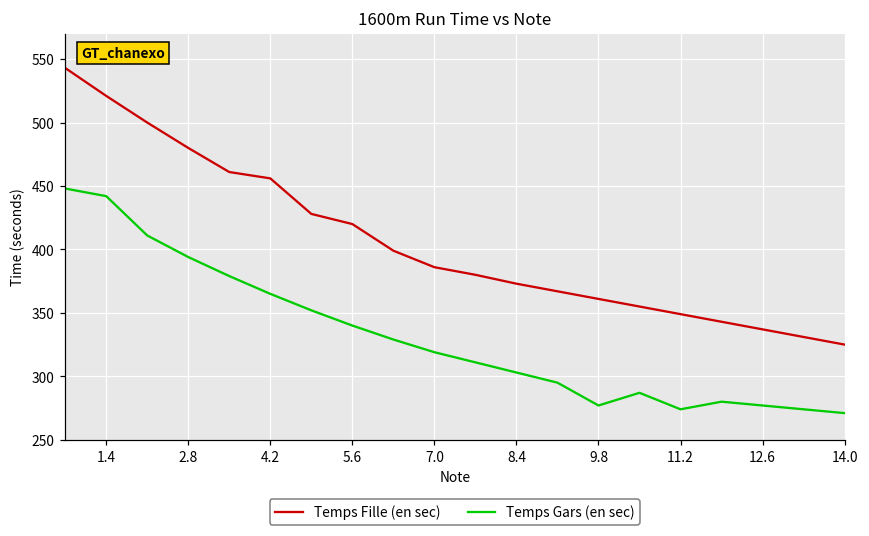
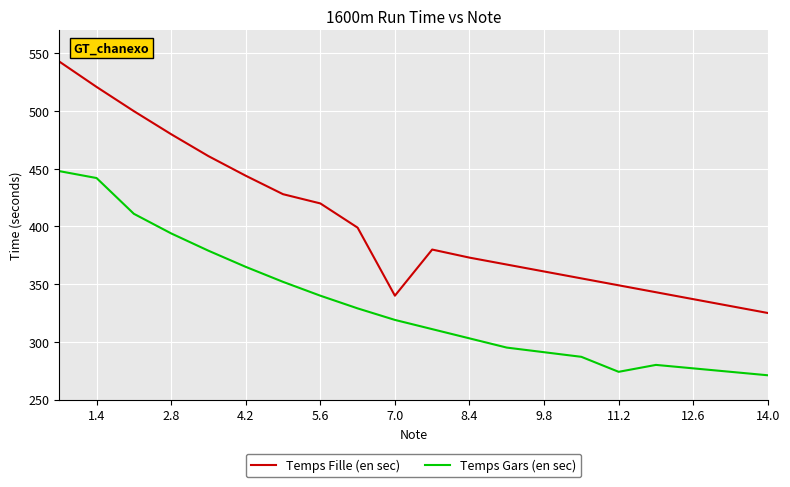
  {
    "Temps Fille (en sec)": {
      "1.4": 521,
      "2.8": 480,
-     "4.2": 456,
+     "4.2": 444,
      "5.6": 420,
-     "7.0": 386,
+     "7.0": 340,
      "8.4": 373,
      "9.8": 361,
      "11.2": 349,
      "12.6": 337,
      "14.0": 325
    },
    "Temps Gars (en sec)": {
      "1.4": 442,
      "2.8": 394,
      "4.2": 365,
      "5.6": 340,
      "7.0": 319,
      "8.4": 303,
-     "9.8": 277,
+     "9.8": 291,
      "11.2": 274,
      "12.6": 277,
      "14.0": 271
    }
  }
